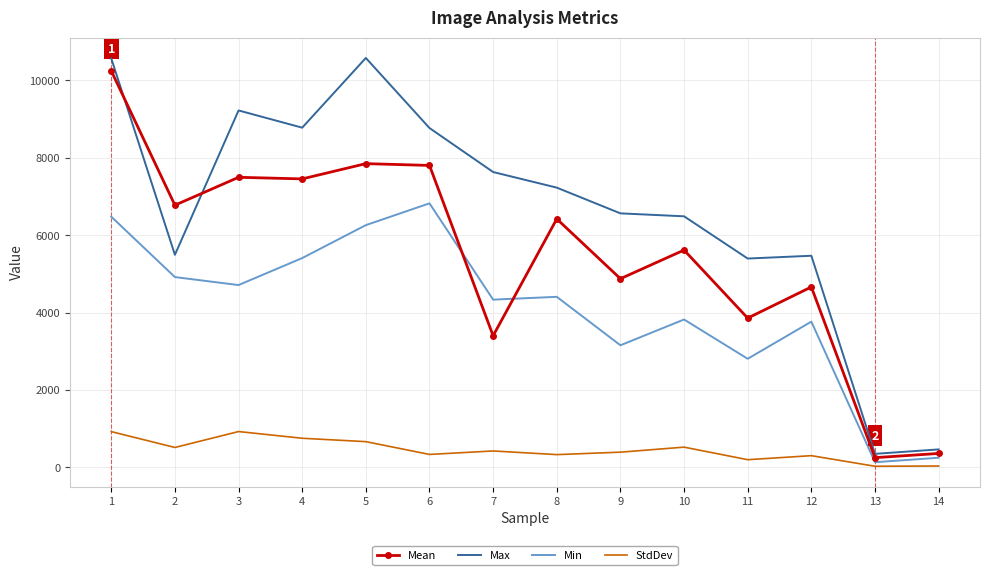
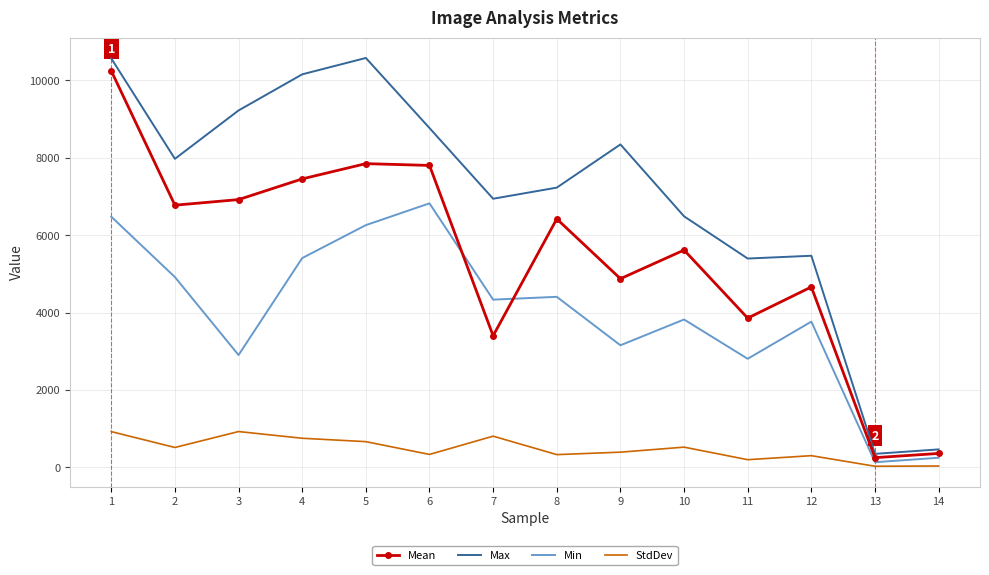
  {
    "Mean": {
      "1": 10200,
      "2": 6800,
-     "3": 7500,
+     "3": 6900,
      "4": 7500,
      "5": 7800,
      "6": 7800,
      "7": 3400,
      "8": 6400,
      "9": 4900,
      "10": 5600,
      "11": 3900,
      "12": 4700,
      "13": 300,
      "14": 400
    },
    "Max": {
-     "2": 5500,
+     "2": 8000,
      "3": 9200,
-     "4": 8800,
+     "4": 10200,
      "5": 10600,
      "6": 8800,
-     "7": 7600,
+     "7": 6900,
      "8": 7200,
-     "9": 6600,
+     "9": 8300,
      "10": 6500,
      "11": 5400,
      "12": 5500,
      "14": 500
    },
    "Min": {
      "1": 6500,
      "2": 4900,
-     "3": 4700,
+     "3": 2900,
      "4": 5400,
      "5": 6300,
      "6": 6800,
      "7": 4300,
      "8": 4400,
      "9": 3200,
      "10": 3800,
      "11": 2800,
      "12": 3800,
      "13": 100,
      "14": 300
    },
    "StdDev": {
      "1": 900,
      "2": 500,
      "3": 900,
      "4": 800,
      "5": 700,
      "6": 300,
-     "7": 400,
+     "7": 800,
      "8": 300,
      "9": 400,
      "10": 500,
      "11": 200,
      "12": 300,
      "13": 0,
      "14": 0
    }
  }
